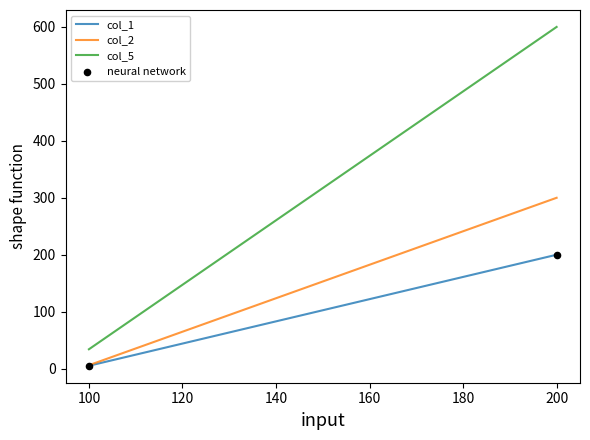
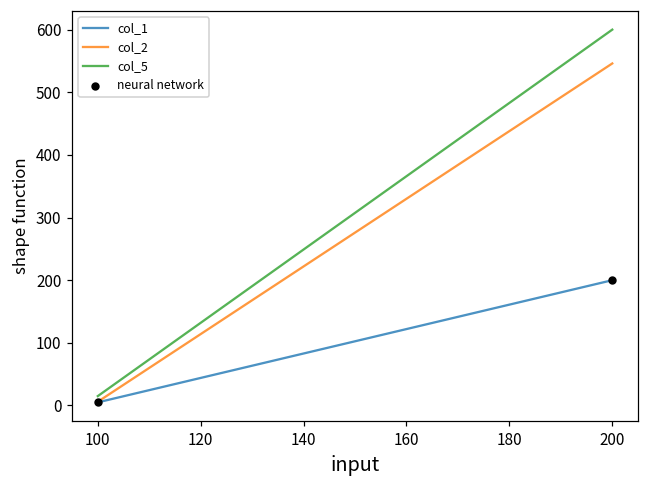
  {
    "neural network": {
      "200": 200
    },
    "col_2": {
-     "200": 300
+     "200": 550
    },
    "col_5": {
-     "100": 30,
+     "100": 20,
      "200": 600
    }
  }
